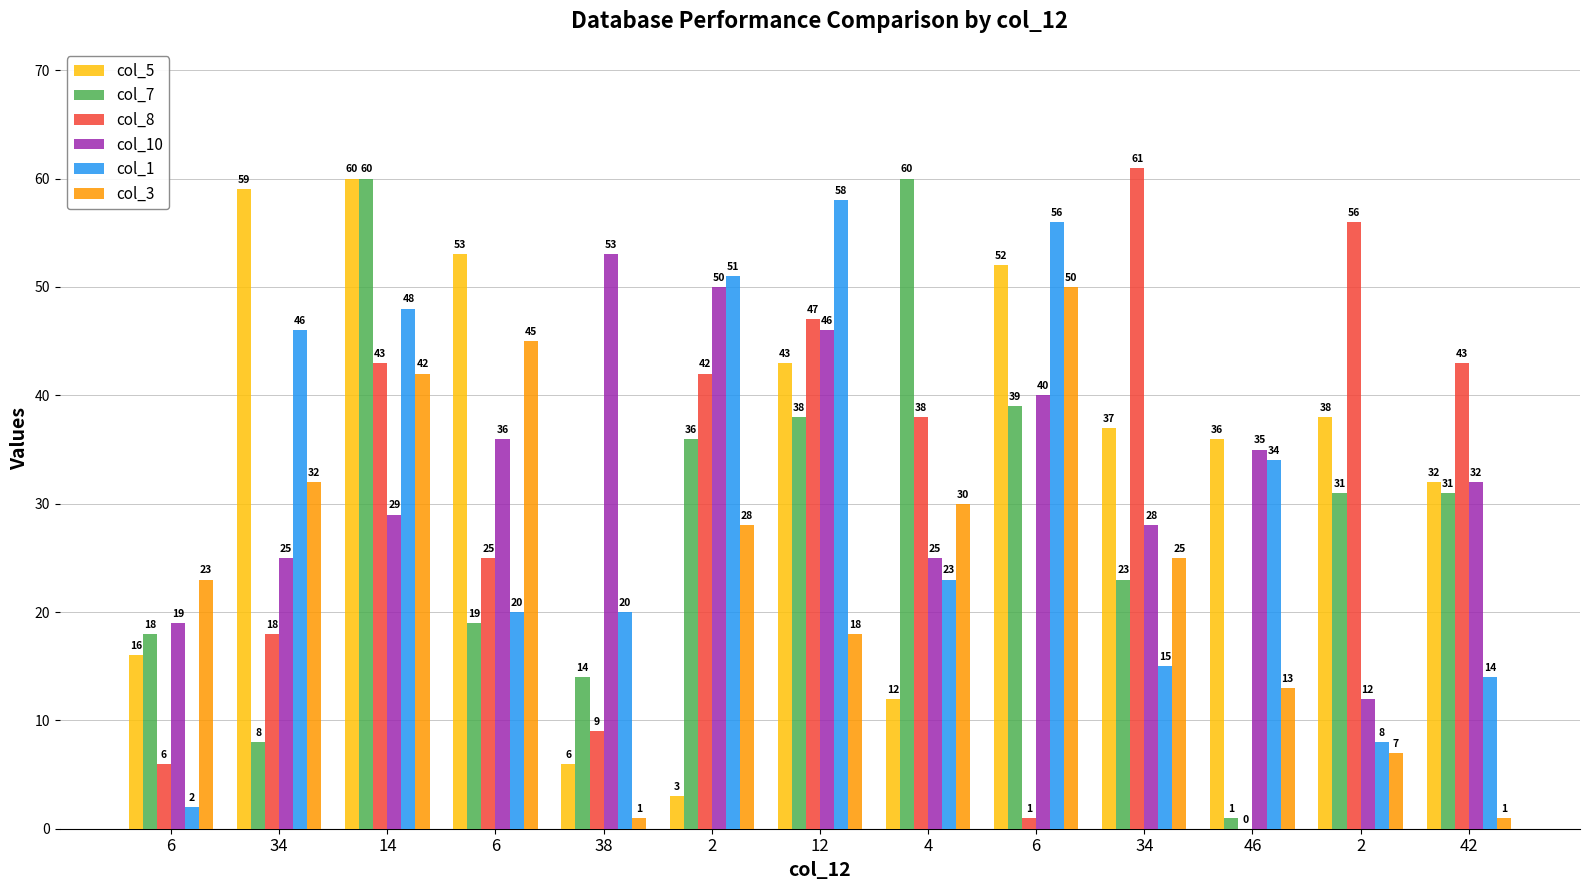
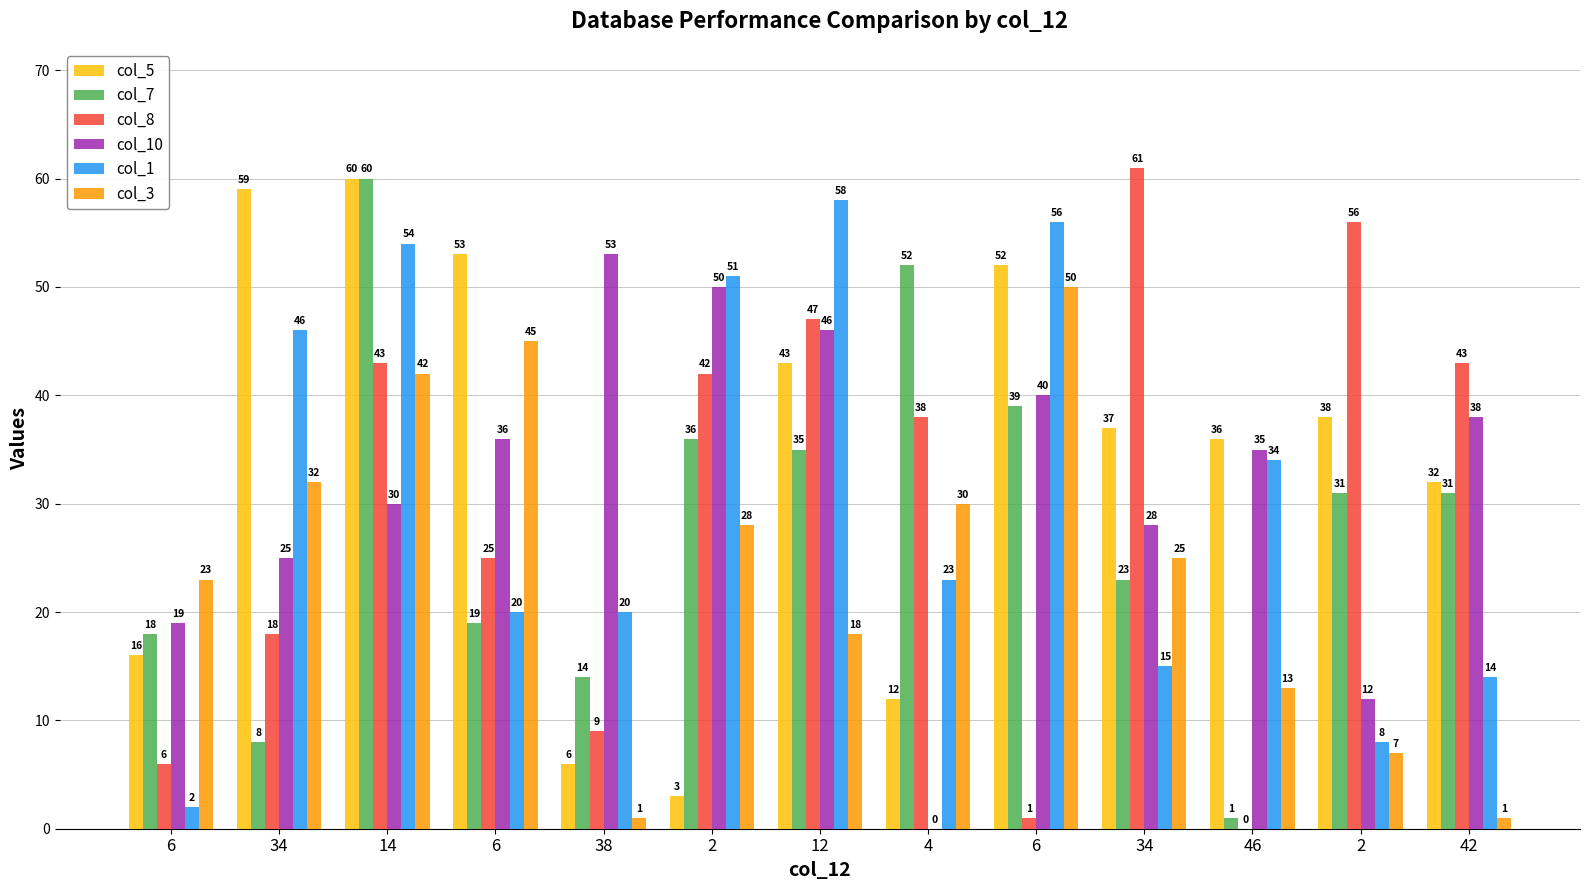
  {
    "col_7": {
      "14": 60,
      "38": 14,
-     "12": 38,
-     "4": 60,
+     "12": 35,
+     "4": 52,
      "46": 1,
      "42": 31
    },
    "col_8": {
      "14": 43,
      "38": 9,
      "12": 47,
      "4": 38,
      "46": 0,
      "42": 43
    },
    "col_10": {
-     "14": 29,
+     "14": 30,
      "38": 53,
      "12": 46,
-     "4": 25,
+     "4": 0,
      "46": 35,
-     "42": 32
+     "42": 38
    },
    "col_1": {
-     "14": 48,
+     "14": 54,
      "38": 20,
      "12": 58,
      "4": 23,
      "46": 34,
      "42": 14
    }
  }
